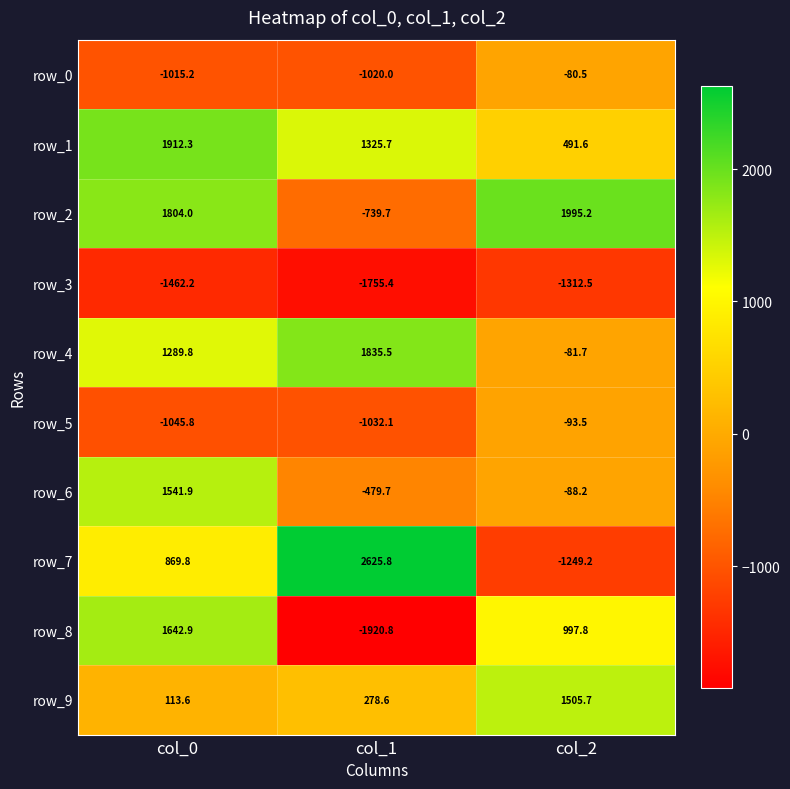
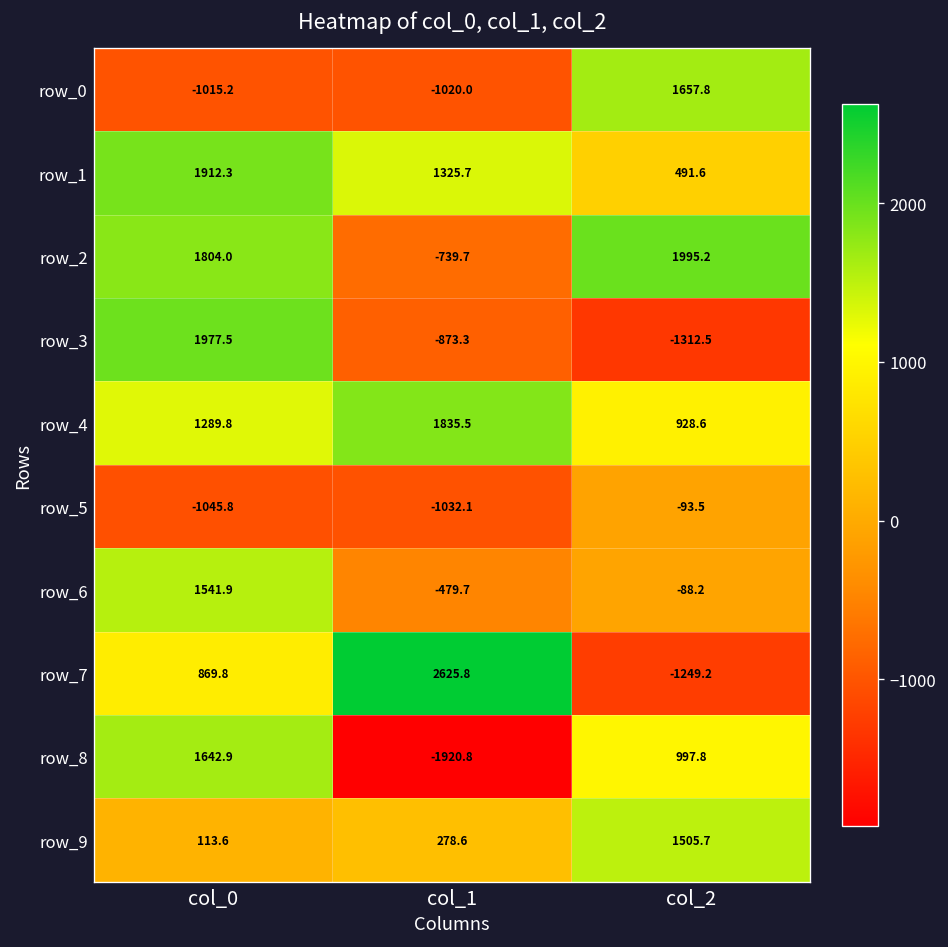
  {
    "row_0": {
      "col_0": -1015.2,
      "col_1": -1020.0,
-     "col_2": -80.5
+     "col_2": 1657.8
    },
    "row_1": {
      "col_0": 1912.3,
      "col_1": 1325.7,
      "col_2": 491.6
    },
    "row_2": {
      "col_0": 1804.0,
      "col_1": -739.7,
      "col_2": 1995.2
    },
    "row_3": {
-     "col_0": -1462.2,
-     "col_1": -1755.4,
+     "col_0": 1977.5,
+     "col_1": -873.3,
      "col_2": -1312.5
    },
    "row_4": {
      "col_0": 1289.8,
      "col_1": 1835.5,
-     "col_2": -81.7
+     "col_2": 928.6
    },
    "row_5": {
      "col_0": -1045.8,
      "col_1": -1032.1,
      "col_2": -93.5
    },
    "row_6": {
      "col_0": 1541.9,
      "col_1": -479.7,
      "col_2": -88.2
    },
    "row_7": {
      "col_0": 869.8,
      "col_1": 2625.8,
      "col_2": -1249.2
    },
    "row_8": {
      "col_0": 1642.9,
      "col_1": -1920.8,
      "col_2": 997.8
    },
    "row_9": {
      "col_0": 113.6,
      "col_1": 278.6,
      "col_2": 1505.7
    }
  }
